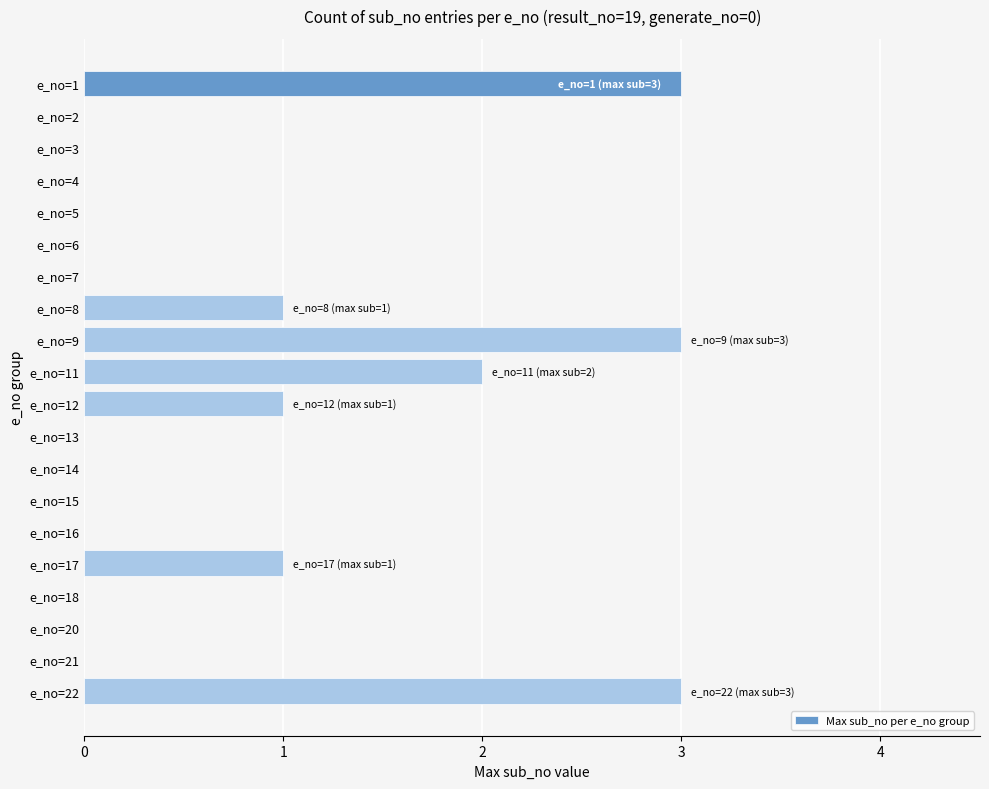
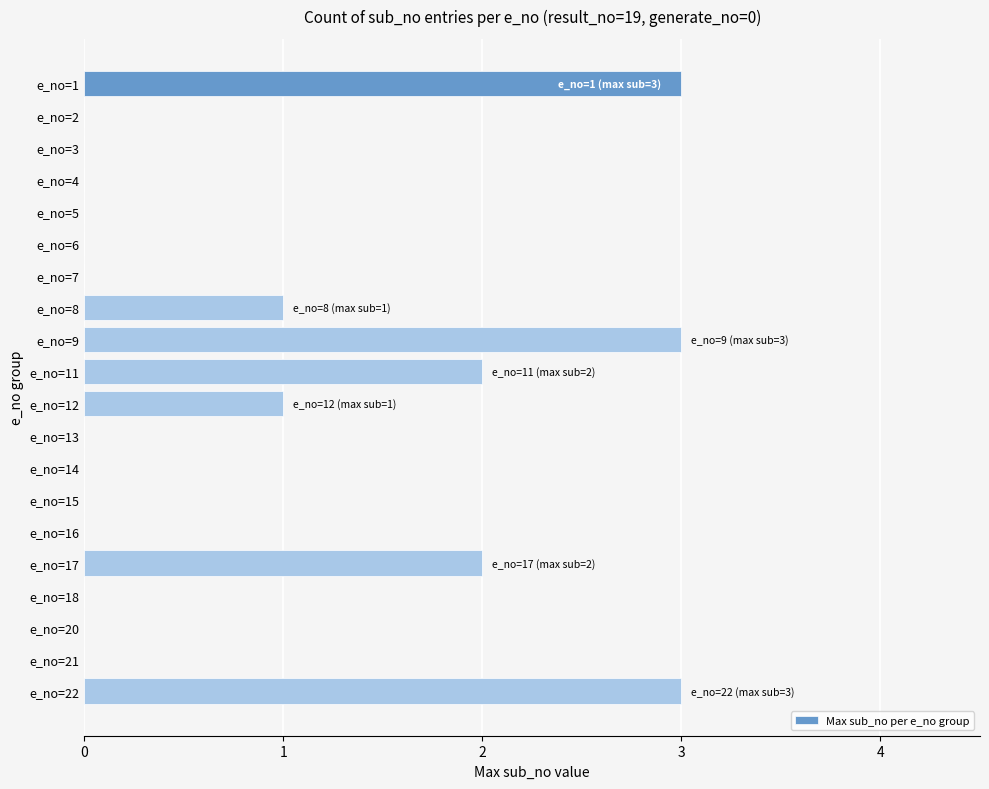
  {
    "e_no=1": 3,
    "e_no=8": 1,
    "e_no=9": 3,
    "e_no=11": 2,
    "e_no=12": 1,
-   "e_no=17": 1,
+   "e_no=17": 2,
    "e_no=22": 3
  }
